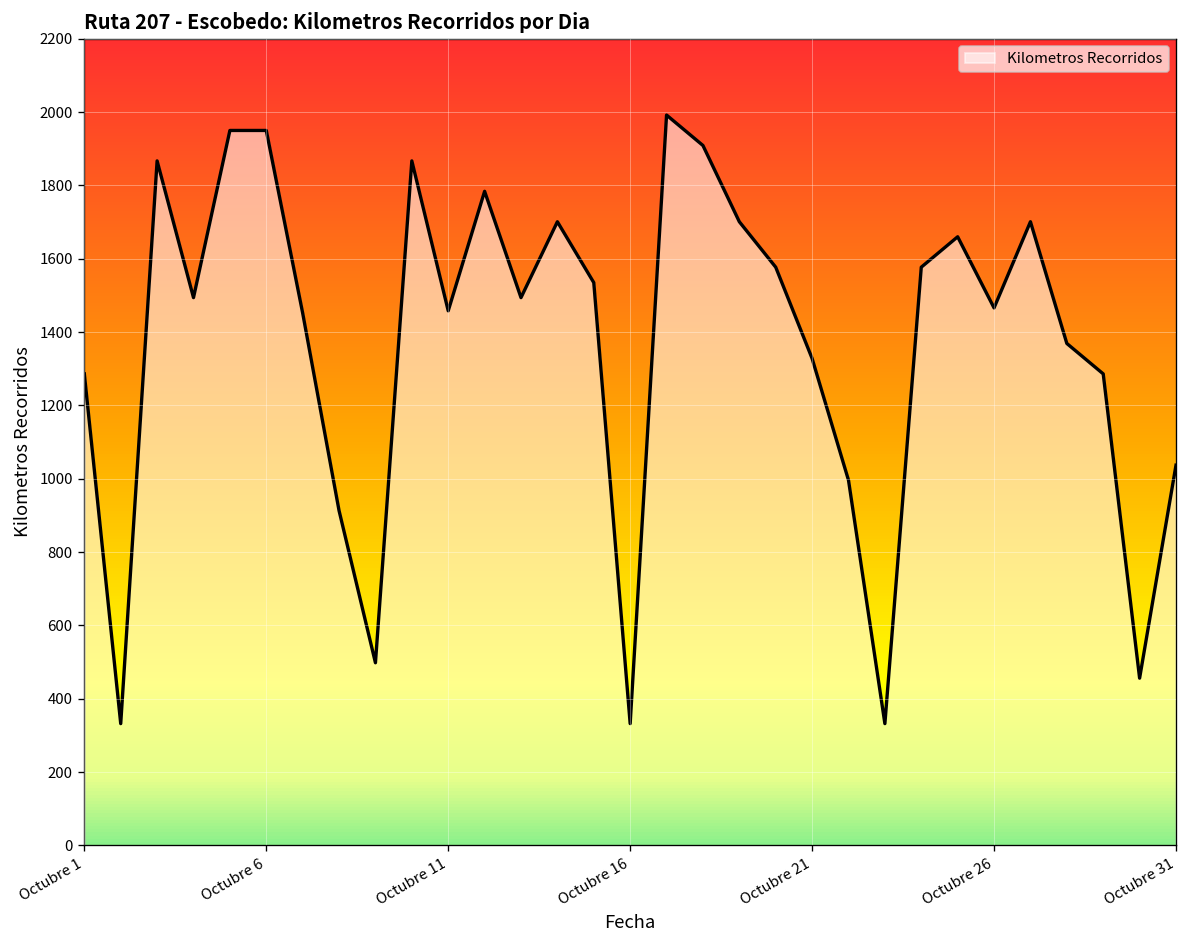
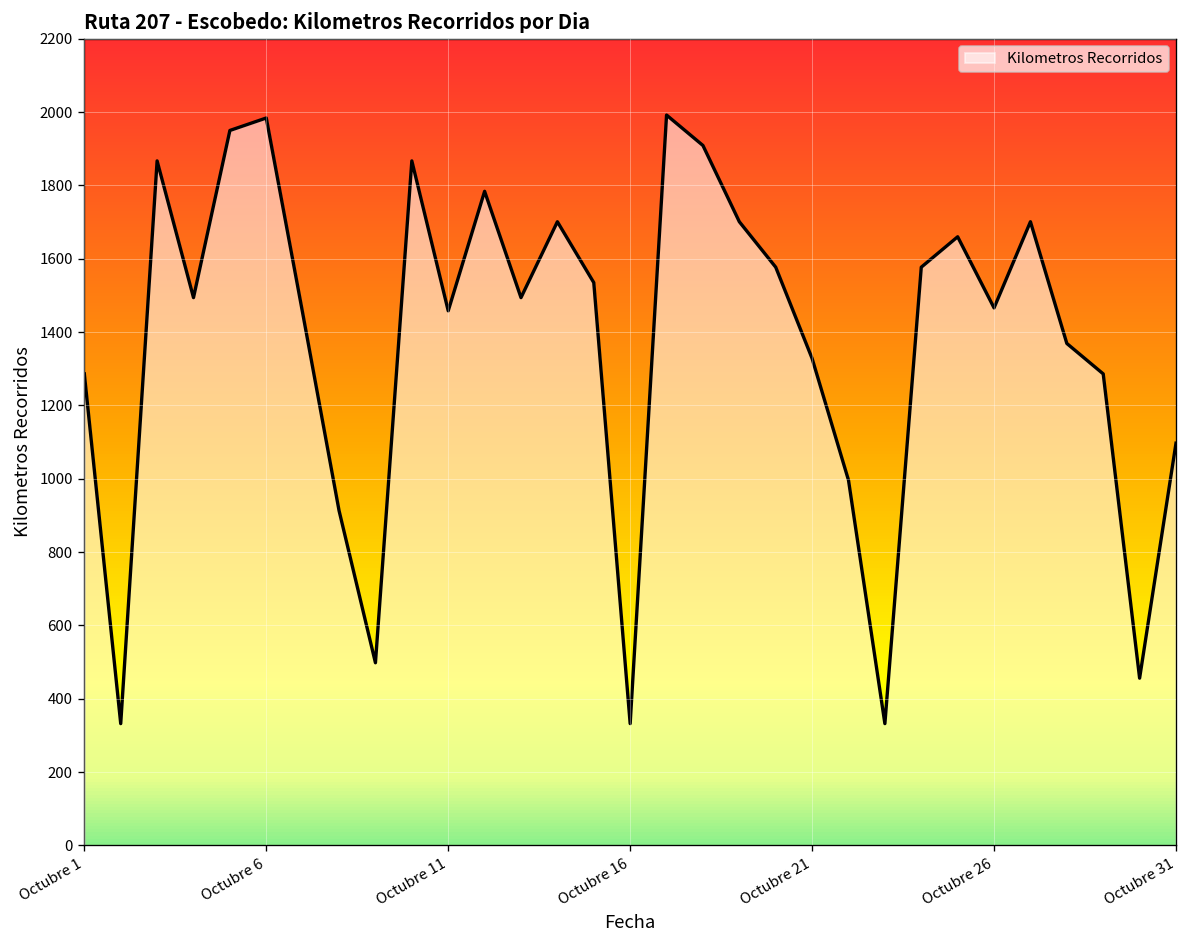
  {
    "Octubre 1": 1290,
-   "Octubre 6": 1950,
+   "Octubre 6": 1980,
    "Octubre 11": 1460,
    "Octubre 16": 330,
    "Octubre 21": 1330,
    "Octubre 26": 1470,
-   "Octubre 31": 1040
+   "Octubre 31": 1100
  }
